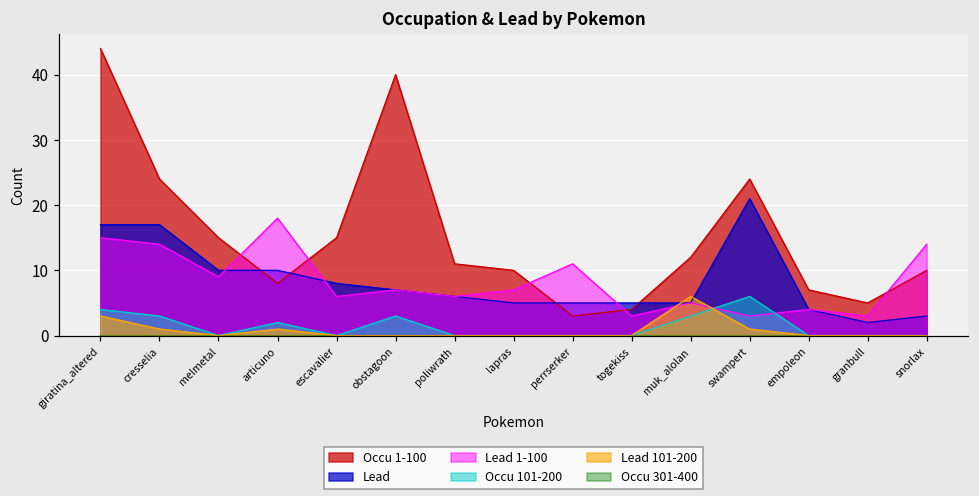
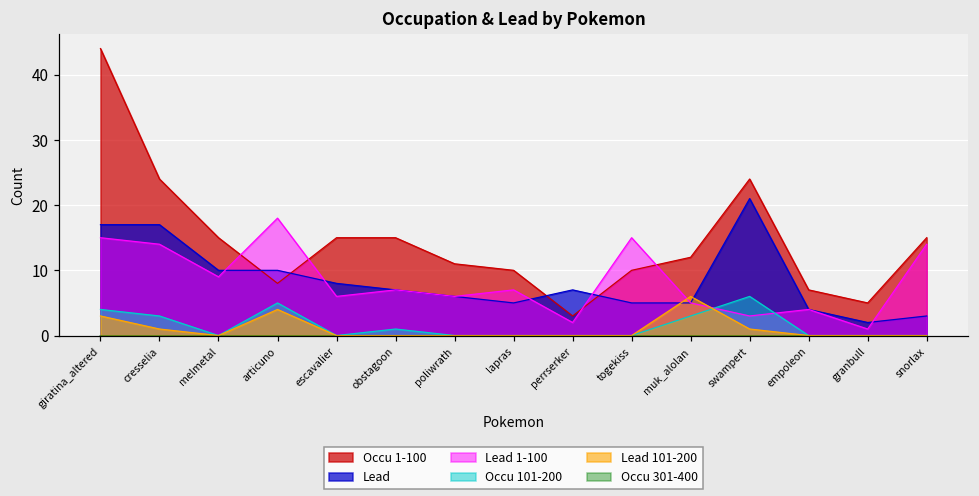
  {
    "Occu 1-100": {
      "giratina_altered": 44,
      "cresselia": 24,
      "melmetal": 15,
      "articuno": 8,
      "escavalier": 15,
-     "obstagoon": 40,
+     "obstagoon": 15,
      "poliwrath": 11,
      "lapras": 10,
      "perrserker": 3,
-     "togekiss": 4,
+     "togekiss": 10,
      "muk_alolan": 12,
      "swampert": 24,
      "empoleon": 7,
      "granbull": 5,
-     "snorlax": 10
+     "snorlax": 15
    },
    "Lead": {
      "giratina_altered": 17,
      "cresselia": 17,
      "melmetal": 10,
      "articuno": 10,
      "escavalier": 8,
      "lapras": 5,
-     "perrserker": 5,
+     "perrserker": 7,
      "togekiss": 5,
      "swampert": 21,
      "granbull": 2,
      "snorlax": 3
    },
    "Lead 1-100": {
      "giratina_altered": 15,
      "cresselia": 14,
      "melmetal": 9,
      "articuno": 18,
      "escavalier": 6,
      "lapras": 7,
-     "perrserker": 11,
-     "togekiss": 3,
+     "perrserker": 2,
+     "togekiss": 15,
      "swampert": 3,
-     "granbull": 3,
+     "granbull": 1,
      "snorlax": 14
    },
    "Occu 101-200": {
      "giratina_altered": 4,
      "cresselia": 3,
-     "articuno": 2,
-     "obstagoon": 3,
+     "articuno": 5,
+     "obstagoon": 1,
      "muk_alolan": 3,
      "swampert": 6
    },
    "Lead 101-200": {
      "giratina_altered": 3,
      "cresselia": 1,
-     "articuno": 1,
+     "articuno": 4,
      "muk_alolan": 6,
      "swampert": 1
    },
    "Occu 301-400": {
      "giratina_altered": 0,
      "cresselia": 0,
      "articuno": 0,
      "muk_alolan": 0,
      "swampert": 0
    }
  }
